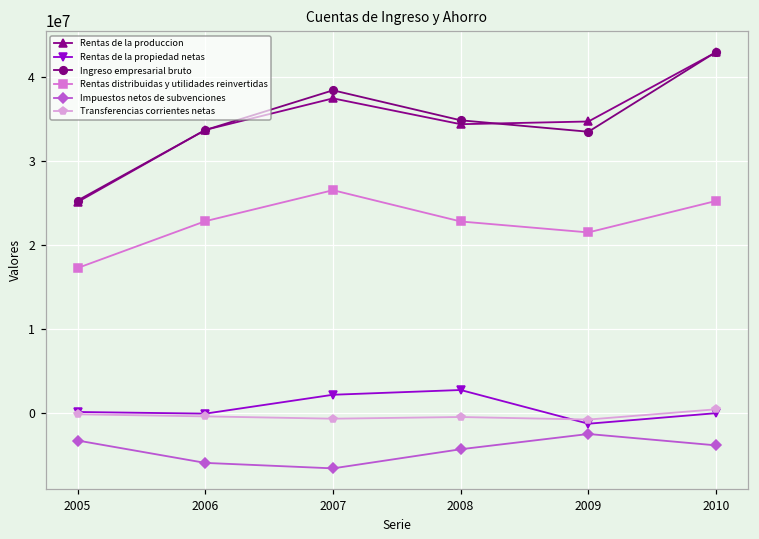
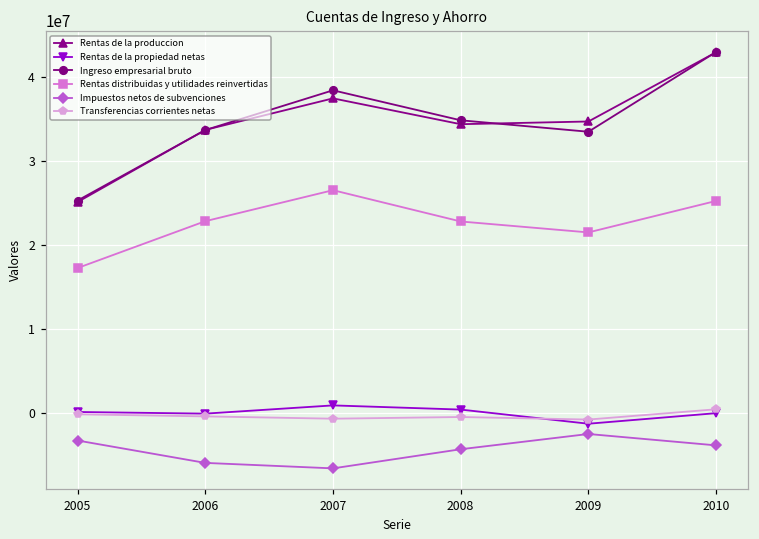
  {
    "Rentas de la propiedad netas": {
-     "2007": 2000000,
-     "2008": 3000000,
+     "2007": 1000000,
+     "2008": 0,
      "2009": -1000000,
      "2010": 0
    }
  }
